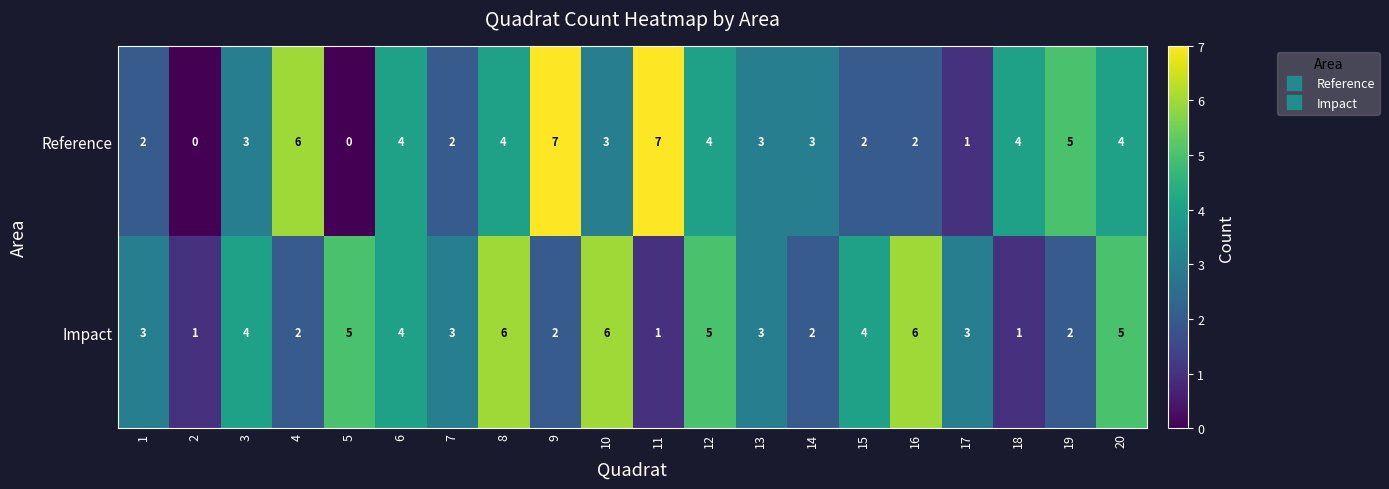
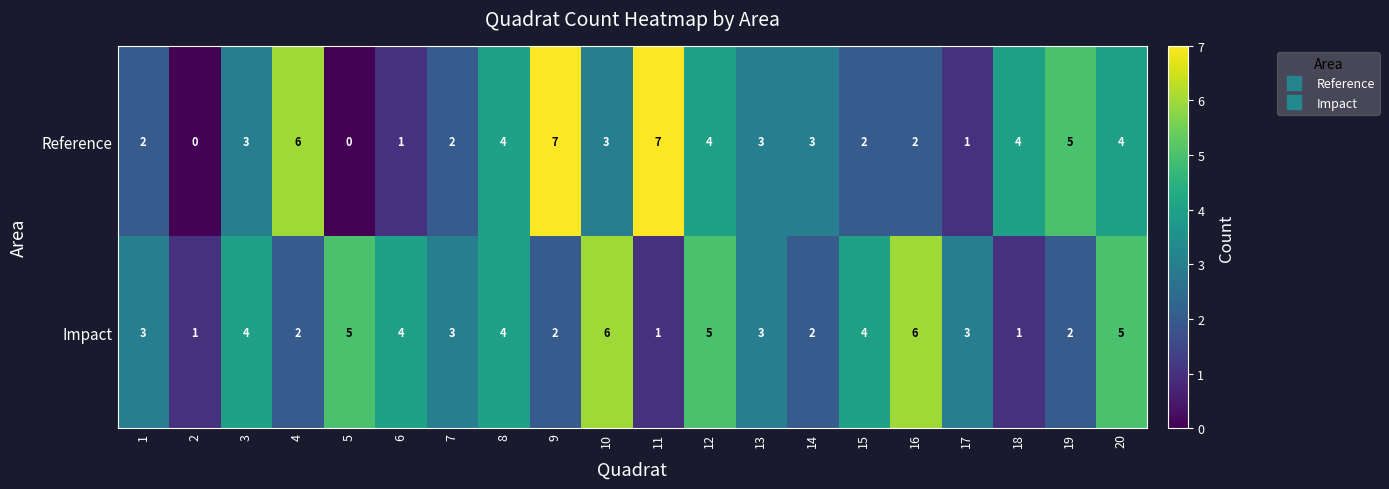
  {
    "Reference": {
      "1": 2,
      "2": 0,
      "3": 3,
      "4": 6,
      "5": 0,
-     "6": 4,
+     "6": 1,
      "7": 2,
      "8": 4,
      "9": 7,
      "10": 3,
      "11": 7,
      "12": 4,
      "13": 3,
      "14": 3,
      "15": 2,
      "16": 2,
      "17": 1,
      "18": 4,
      "19": 5,
      "20": 4
    },
    "Impact": {
      "1": 3,
      "2": 1,
      "3": 4,
      "4": 2,
      "5": 5,
      "6": 4,
      "7": 3,
-     "8": 6,
+     "8": 4,
      "9": 2,
      "10": 6,
      "11": 1,
      "12": 5,
      "13": 3,
      "14": 2,
      "15": 4,
      "16": 6,
      "17": 3,
      "18": 1,
      "19": 2,
      "20": 5
    }
  }
